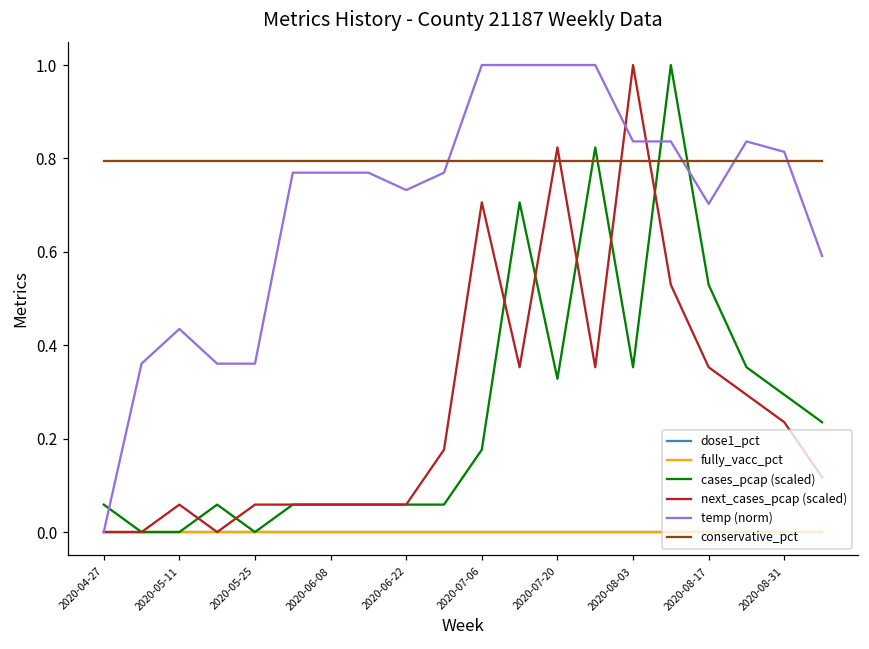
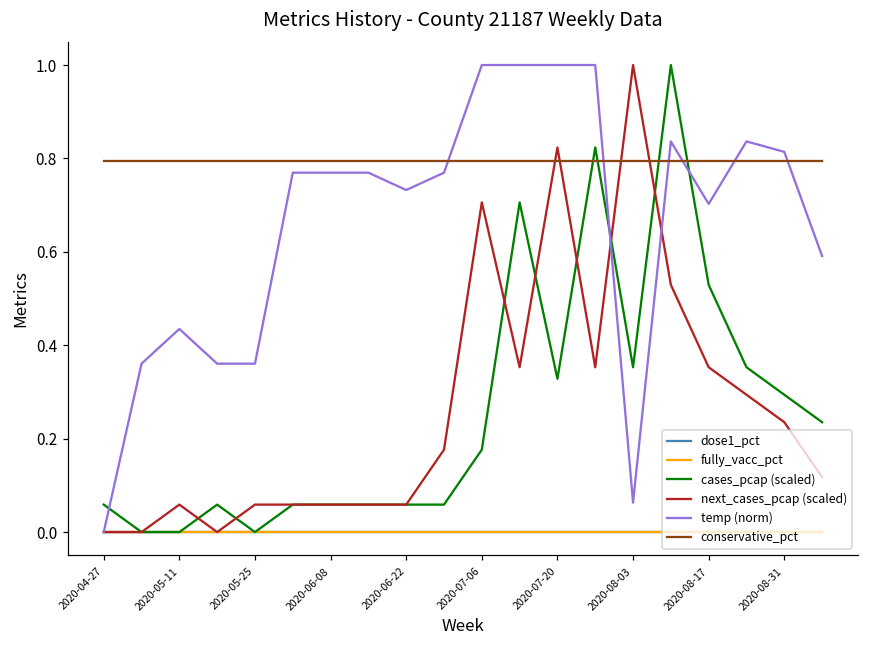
  {
    "fully_vacc_pct": {
      "2020-06-08": 0.00,
      "2020-06-22": 0.00,
      "2020-07-06": 0.00,
      "2020-07-20": 0.00,
      "2020-08-03": 0.00
    },
    "cases_pcap (scaled)": {
      "2020-04-27": 0.06,
      "2020-07-06": 0.18,
      "2020-07-20": 0.33,
      "2020-08-03": 0.35,
      "2020-08-17": 0.53,
      "2020-08-31": 0.29
    },
    "temp (norm)": {
      "2020-05-11": 0.43,
      "2020-05-25": 0.36,
      "2020-06-08": 0.77,
      "2020-06-22": 0.73,
      "2020-07-06": 1.00,
      "2020-07-20": 1.00,
-     "2020-08-03": 0.84,
+     "2020-08-03": 0.06,
      "2020-08-17": 0.70,
      "2020-08-31": 0.81
    }
  }
